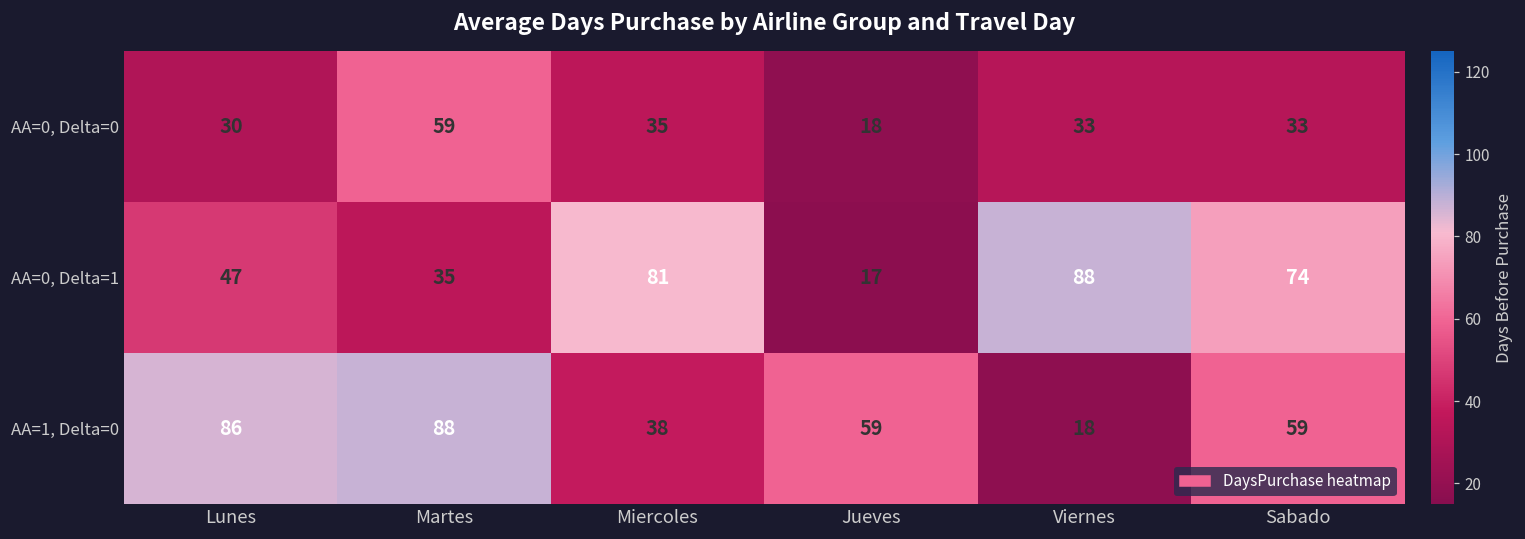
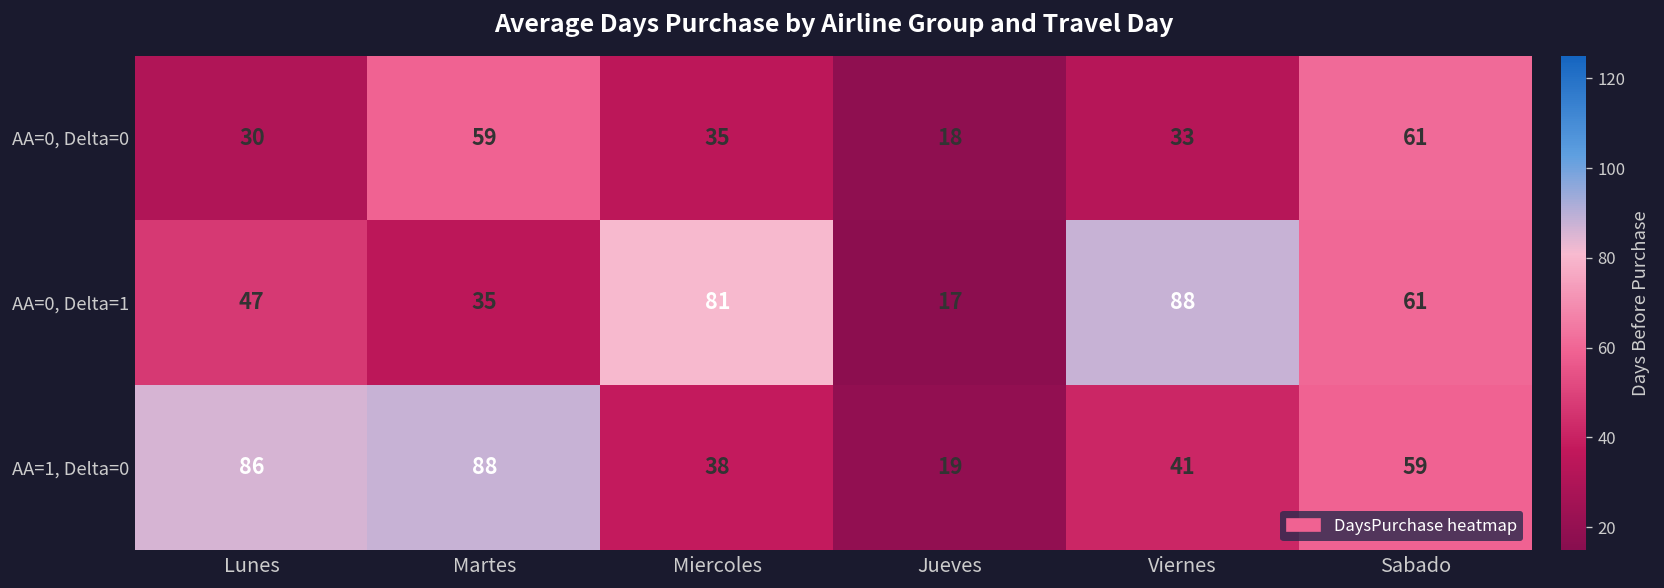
  {
    "AA=0, Delta=0": {
      "Lunes": 30,
      "Martes": 59,
      "Miercoles": 35,
      "Jueves": 18,
      "Viernes": 33,
-     "Sabado": 33
+     "Sabado": 61
    },
    "AA=0, Delta=1": {
      "Lunes": 47,
      "Martes": 35,
      "Miercoles": 81,
      "Jueves": 17,
      "Viernes": 88,
-     "Sabado": 74
+     "Sabado": 61
    },
    "AA=1, Delta=0": {
      "Lunes": 86,
      "Martes": 88,
      "Miercoles": 38,
-     "Jueves": 59,
-     "Viernes": 18,
+     "Jueves": 19,
+     "Viernes": 41,
      "Sabado": 59
    }
  }
